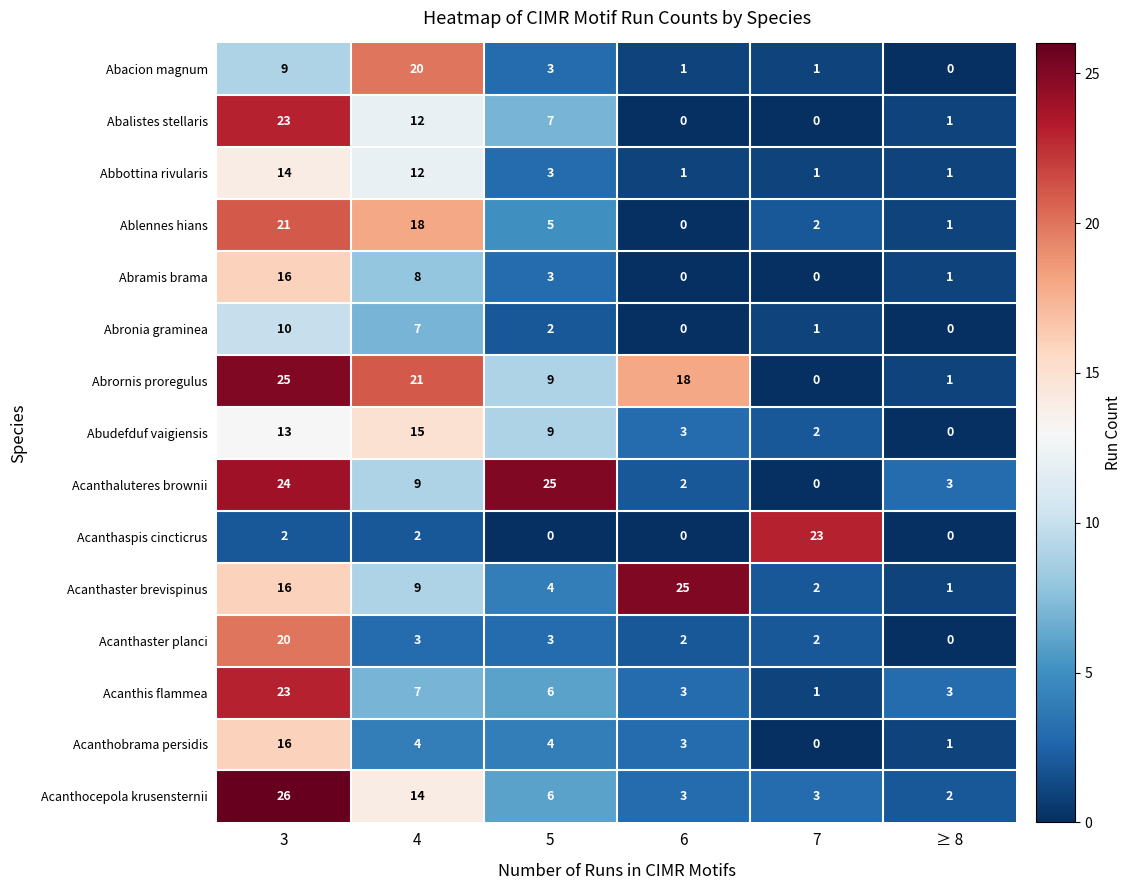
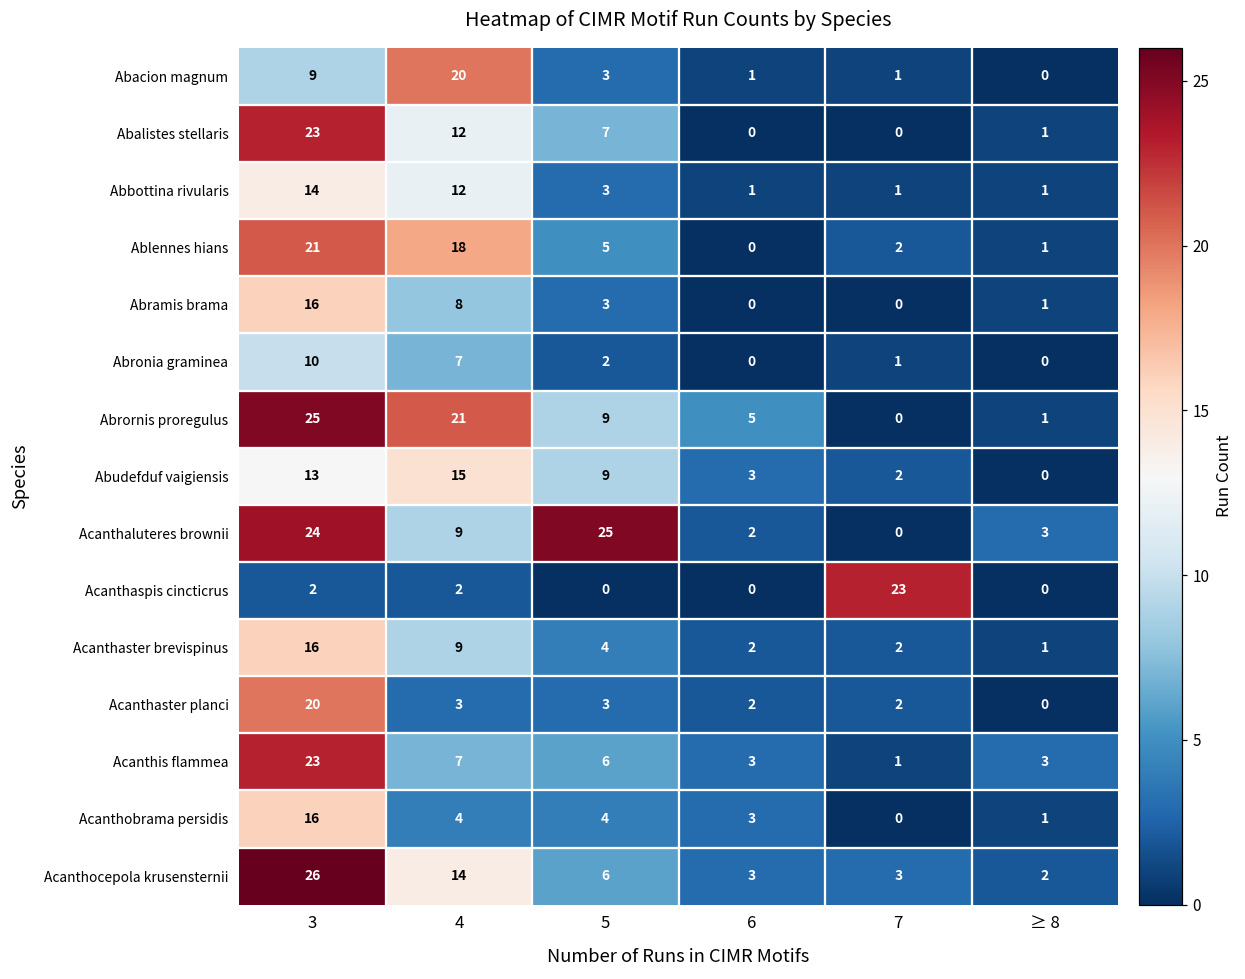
  {
    "Abacion magnum": {
      "3": 9,
      "4": 20,
      "5": 3,
      "6": 1,
      "7": 1,
      "≥ 8": 0
    },
    "Abalistes stellaris": {
      "3": 23,
      "4": 12,
      "5": 7,
      "6": 0,
      "7": 0,
      "≥ 8": 1
    },
    "Abbottina rivularis": {
      "3": 14,
      "4": 12,
      "5": 3,
      "6": 1,
      "7": 1,
      "≥ 8": 1
    },
    "Ablennes hians": {
      "3": 21,
      "4": 18,
      "5": 5,
      "6": 0,
      "7": 2,
      "≥ 8": 1
    },
    "Abramis brama": {
      "3": 16,
      "4": 8,
      "5": 3,
      "6": 0,
      "7": 0,
      "≥ 8": 1
    },
    "Abronia graminea": {
      "3": 10,
      "4": 7,
      "5": 2,
      "6": 0,
      "7": 1,
      "≥ 8": 0
    },
    "Abrornis proregulus": {
      "3": 25,
      "4": 21,
      "5": 9,
-     "6": 18,
+     "6": 5,
      "7": 0,
      "≥ 8": 1
    },
    "Abudefduf vaigiensis": {
      "3": 13,
      "4": 15,
      "5": 9,
      "6": 3,
      "7": 2,
      "≥ 8": 0
    },
    "Acanthaluteres brownii": {
      "3": 24,
      "4": 9,
      "5": 25,
      "6": 2,
      "7": 0,
      "≥ 8": 3
    },
    "Acanthaspis cincticrus": {
      "3": 2,
      "4": 2,
      "5": 0,
      "6": 0,
      "7": 23,
      "≥ 8": 0
    },
    "Acanthaster brevispinus": {
      "3": 16,
      "4": 9,
      "5": 4,
-     "6": 25,
+     "6": 2,
      "7": 2,
      "≥ 8": 1
    },
    "Acanthaster planci": {
      "3": 20,
      "4": 3,
      "5": 3,
      "6": 2,
      "7": 2,
      "≥ 8": 0
    },
    "Acanthis flammea": {
      "3": 23,
      "4": 7,
      "5": 6,
      "6": 3,
      "7": 1,
      "≥ 8": 3
    },
    "Acanthobrama persidis": {
      "3": 16,
      "4": 4,
      "5": 4,
      "6": 3,
      "7": 0,
      "≥ 8": 1
    },
    "Acanthocepola krusensternii": {
      "3": 26,
      "4": 14,
      "5": 6,
      "6": 3,
      "7": 3,
      "≥ 8": 2
    }
  }
